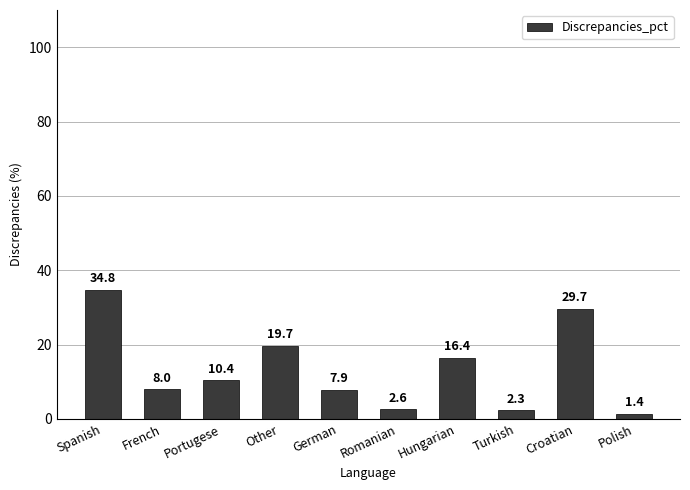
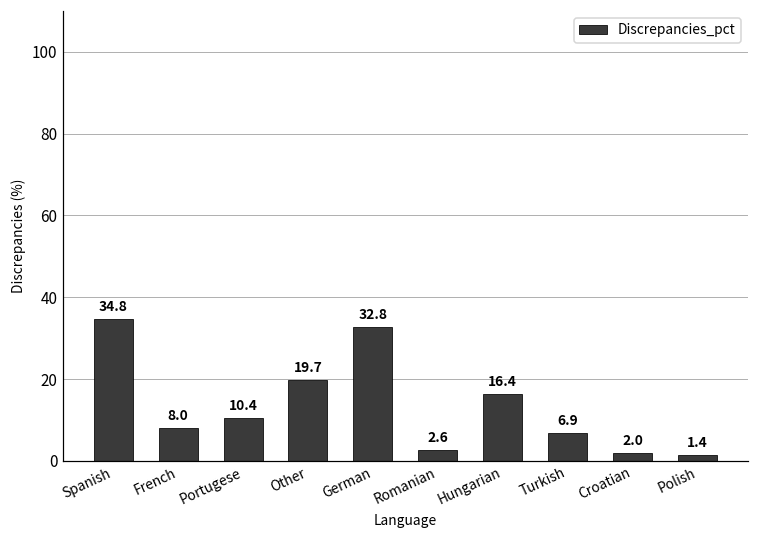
  {
    "Spanish": 34.8,
    "French": 8.0,
    "Portugese": 10.4,
    "Other": 19.7,
-   "German": 7.9,
+   "German": 32.8,
    "Romanian": 2.6,
    "Hungarian": 16.4,
-   "Turkish": 2.3,
-   "Croatian": 29.7,
+   "Turkish": 6.9,
+   "Croatian": 2.0,
    "Polish": 1.4
  }
